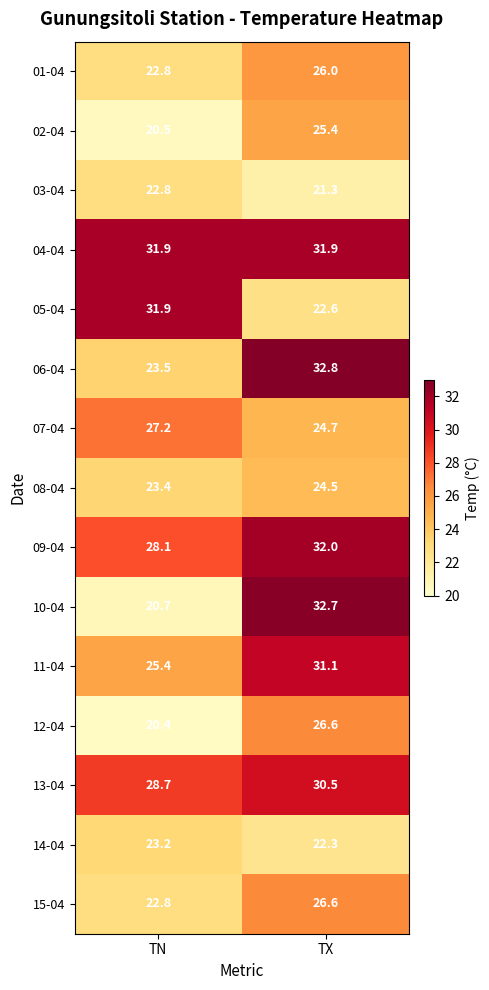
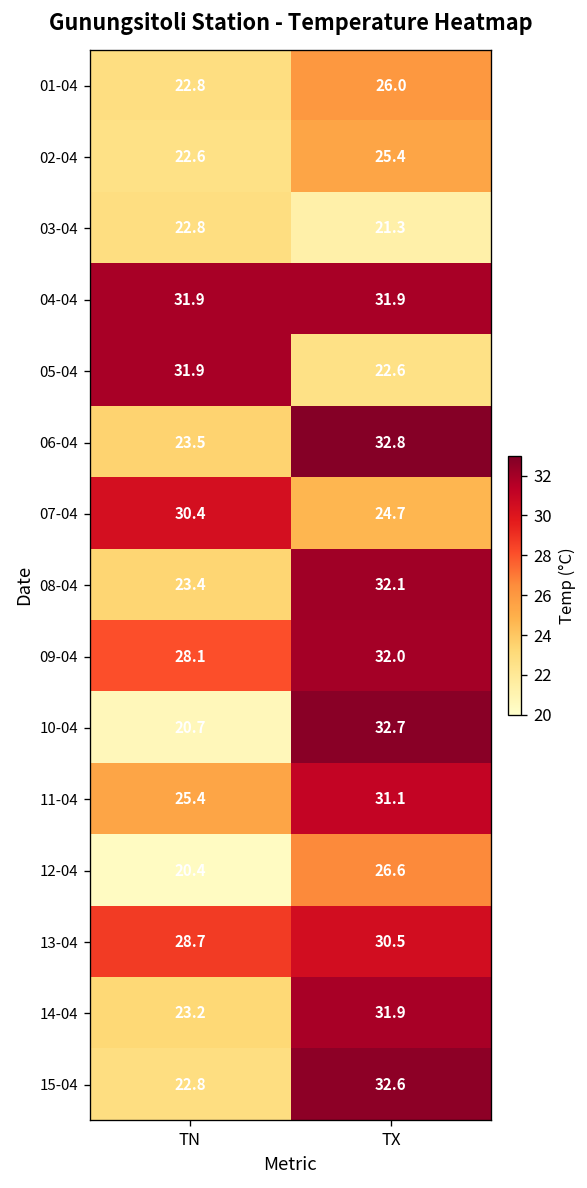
  {
    "01-04": {
      "TN": 22.8,
      "TX": 26.0
    },
    "02-04": {
-     "TN": 20.5,
+     "TN": 22.6,
      "TX": 25.4
    },
    "03-04": {
      "TN": 22.8,
      "TX": 21.3
    },
    "04-04": {
      "TN": 31.9,
      "TX": 31.9
    },
    "05-04": {
      "TN": 31.9,
      "TX": 22.6
    },
    "06-04": {
      "TN": 23.5,
      "TX": 32.8
    },
    "07-04": {
-     "TN": 27.2,
+     "TN": 30.4,
      "TX": 24.7
    },
    "08-04": {
      "TN": 23.4,
-     "TX": 24.5
+     "TX": 32.1
    },
    "09-04": {
      "TN": 28.1,
      "TX": 32.0
    },
    "10-04": {
      "TN": 20.7,
      "TX": 32.7
    },
    "11-04": {
      "TN": 25.4,
      "TX": 31.1
    },
    "12-04": {
      "TN": 20.4,
      "TX": 26.6
    },
    "13-04": {
      "TN": 28.7,
      "TX": 30.5
    },
    "14-04": {
      "TN": 23.2,
-     "TX": 22.3
+     "TX": 31.9
    },
    "15-04": {
      "TN": 22.8,
-     "TX": 26.6
+     "TX": 32.6
    }
  }
